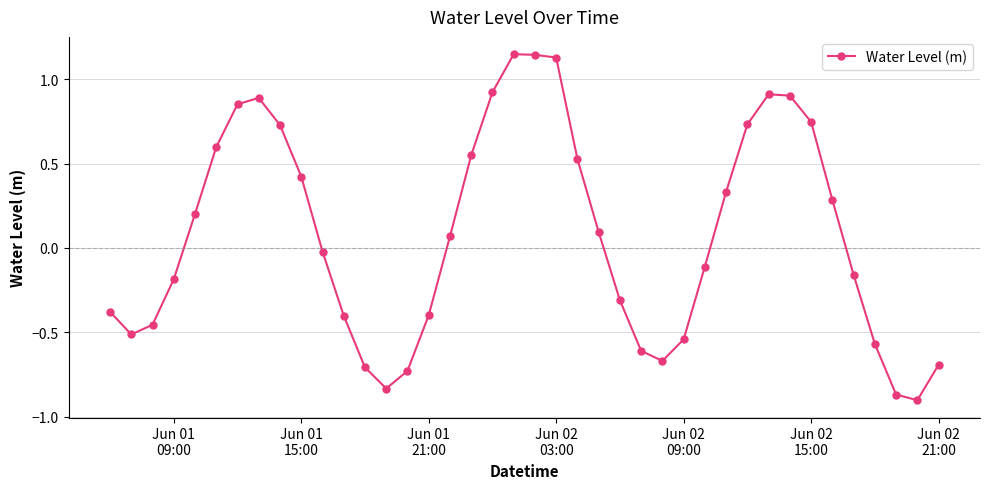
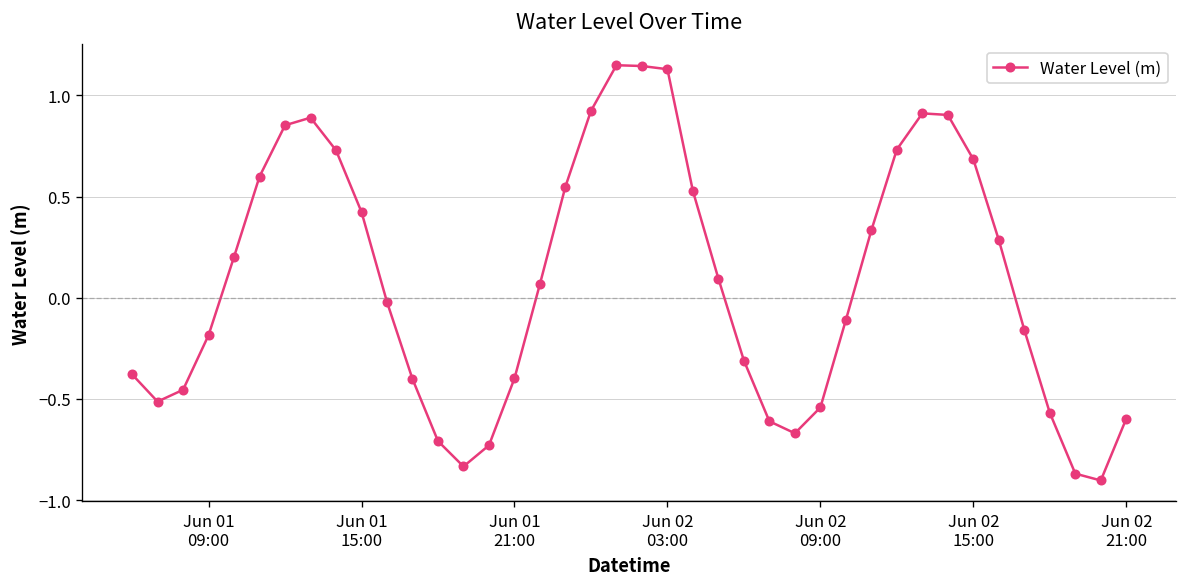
  {
    "Jun 01 09:00": -0.19,
    "Jun 01 15:00": 0.42,
    "Jun 01 21:00": -0.40,
    "Jun 02 03:00": 1.13,
    "Jun 02 09:00": -0.54,
-   "Jun 02 15:00": 0.75,
-   "Jun 02 21:00": -0.69
+   "Jun 02 15:00": 0.68,
+   "Jun 02 21:00": -0.60
  }
